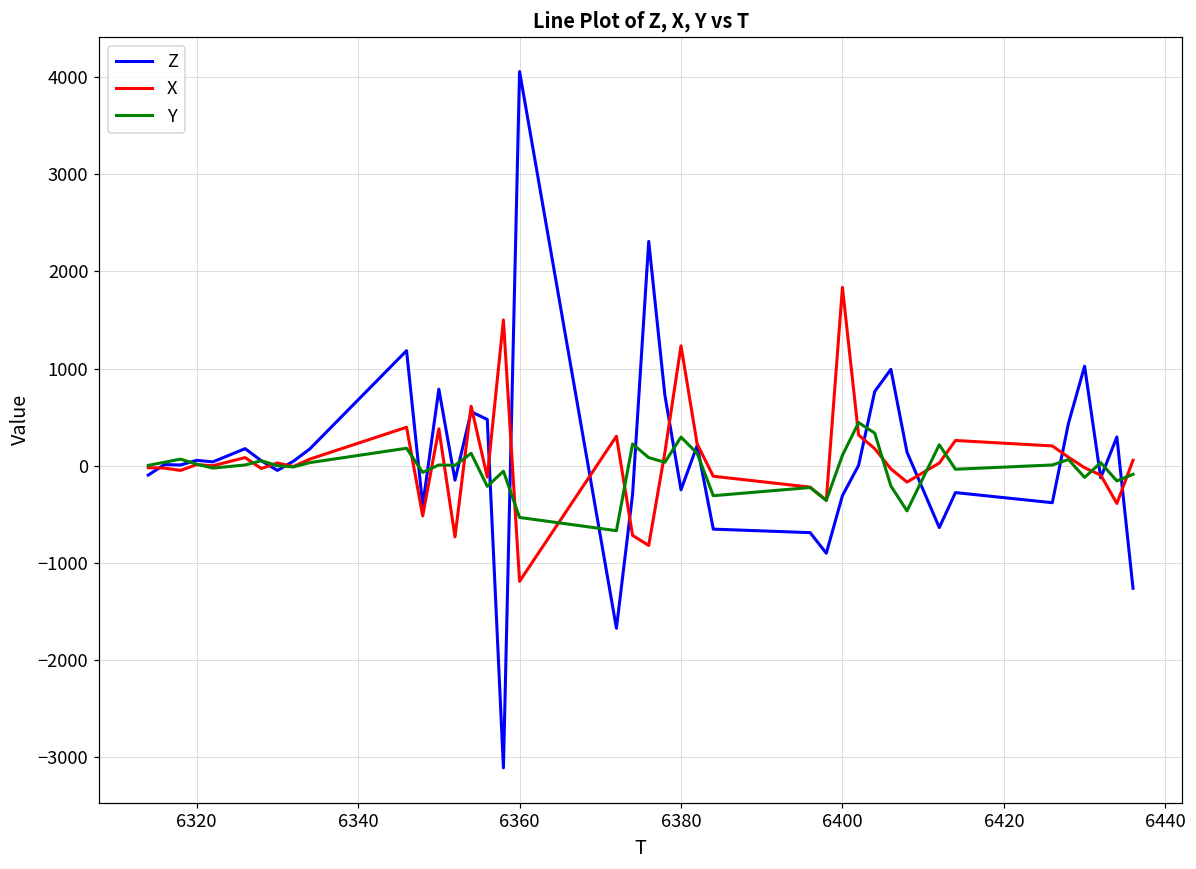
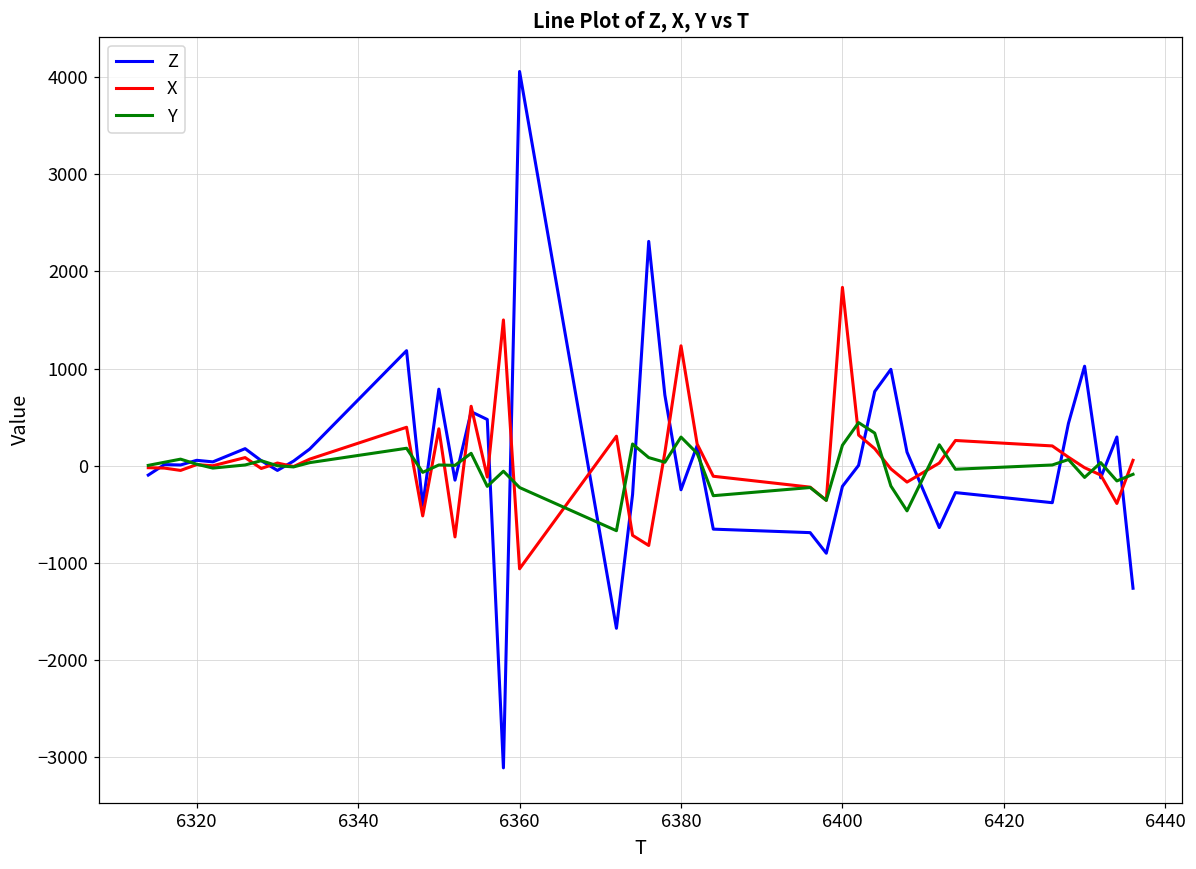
  {
    "Z": {
      "6320": 100,
      "6360": 4100,
      "6380": -200,
-     "6400": -300
+     "6400": -200
    },
    "X": {
-     "6360": -1200,
+     "6360": -1100,
      "6380": 1200,
      "6400": 1800
    },
    "Y": {
-     "6360": -500,
+     "6360": -200,
      "6380": 300,
-     "6400": 100
+     "6400": 200
    }
  }
